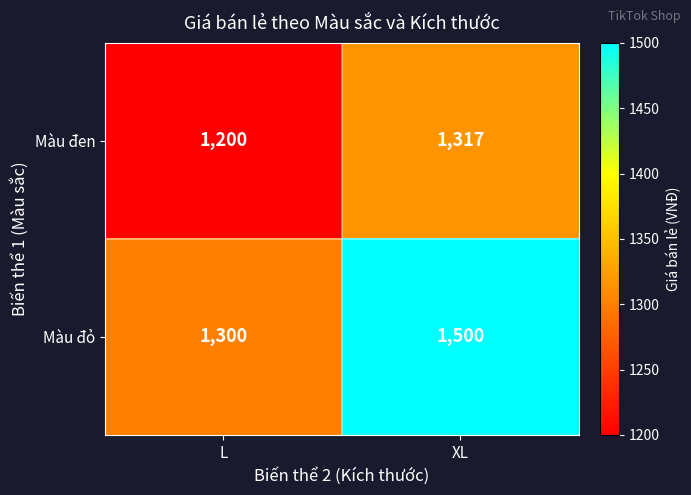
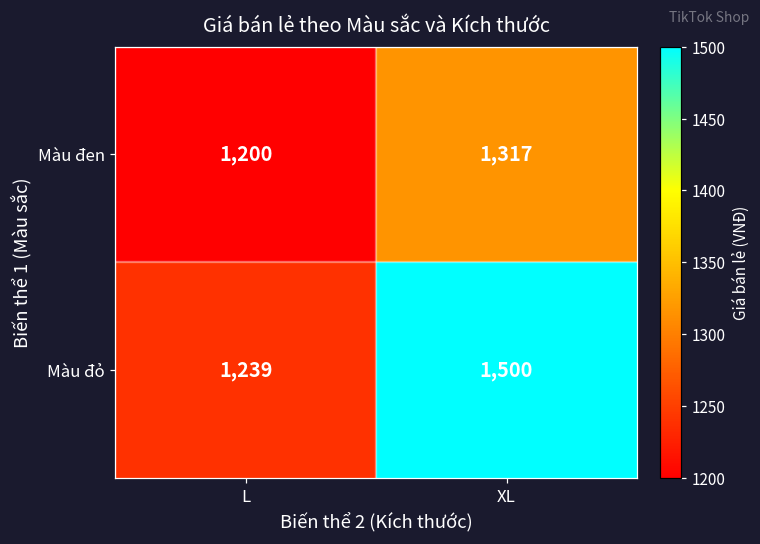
  {
    "Màu đen": {
      "L": "1,200",
      "XL": "1,317"
    },
    "Màu đỏ": {
-     "L": "1,300",
+     "L": "1,239",
      "XL": "1,500"
    }
  }
